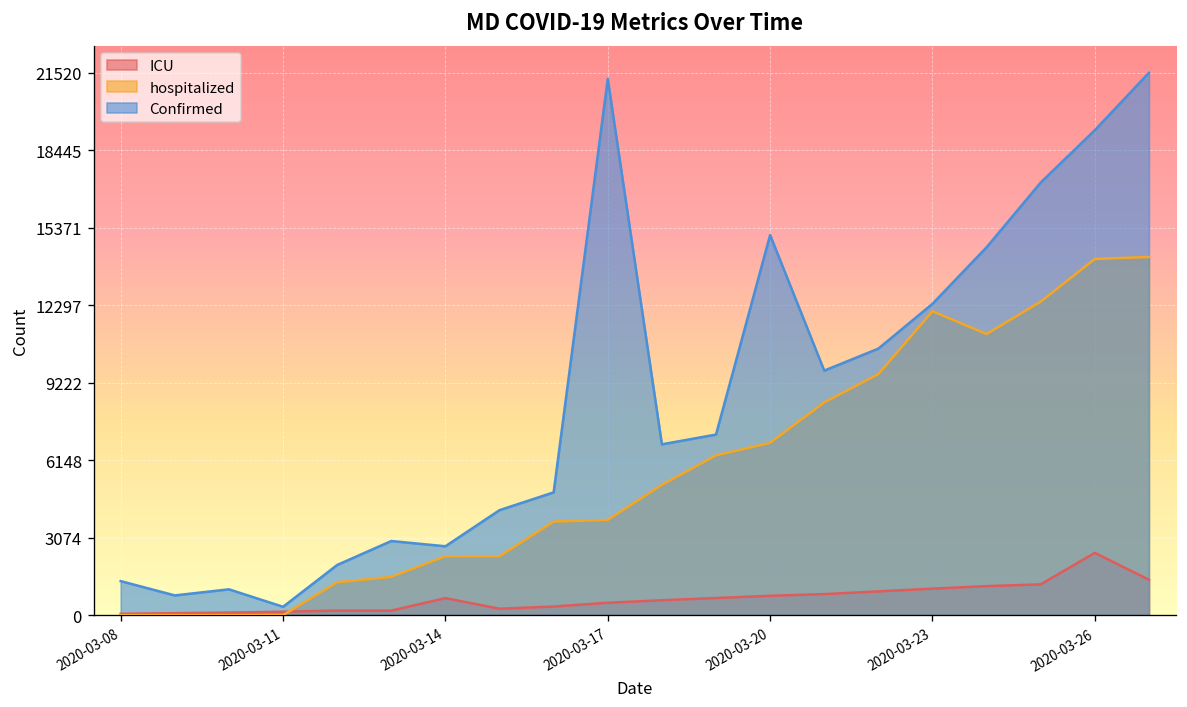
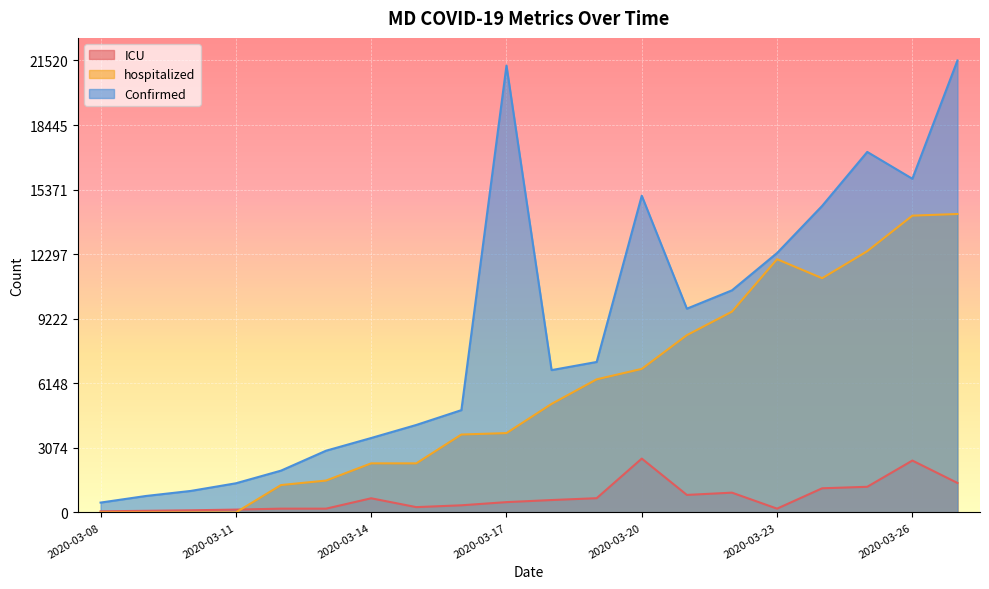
  {
    "ICU": {
      "2020-03-11": 100,
      "2020-03-14": 700,
      "2020-03-17": 500,
-     "2020-03-20": 800,
-     "2020-03-23": 1100,
+     "2020-03-20": 2600,
+     "2020-03-23": 200,
      "2020-03-26": 2500
    },
    "hospitalized": {
      "2020-03-11": 0,
      "2020-03-14": 2300,
      "2020-03-17": 3800,
      "2020-03-20": 6800,
      "2020-03-23": 12100,
      "2020-03-26": 14100
    },
    "Confirmed": {
-     "2020-03-08": 1300,
-     "2020-03-11": 300,
-     "2020-03-14": 2700,
+     "2020-03-08": 500,
+     "2020-03-11": 1400,
+     "2020-03-14": 3500,
      "2020-03-17": 21300,
      "2020-03-20": 15100,
      "2020-03-23": 12400,
-     "2020-03-26": 19200
+     "2020-03-26": 15900
    }
  }
